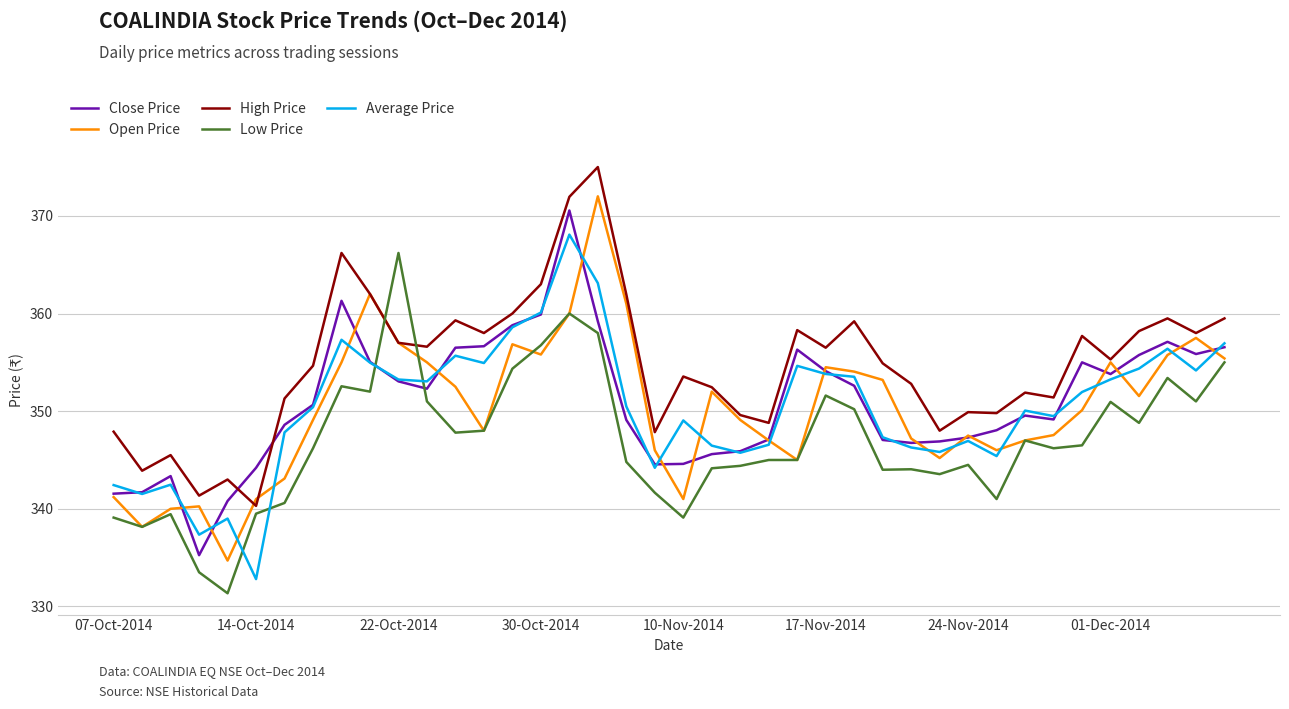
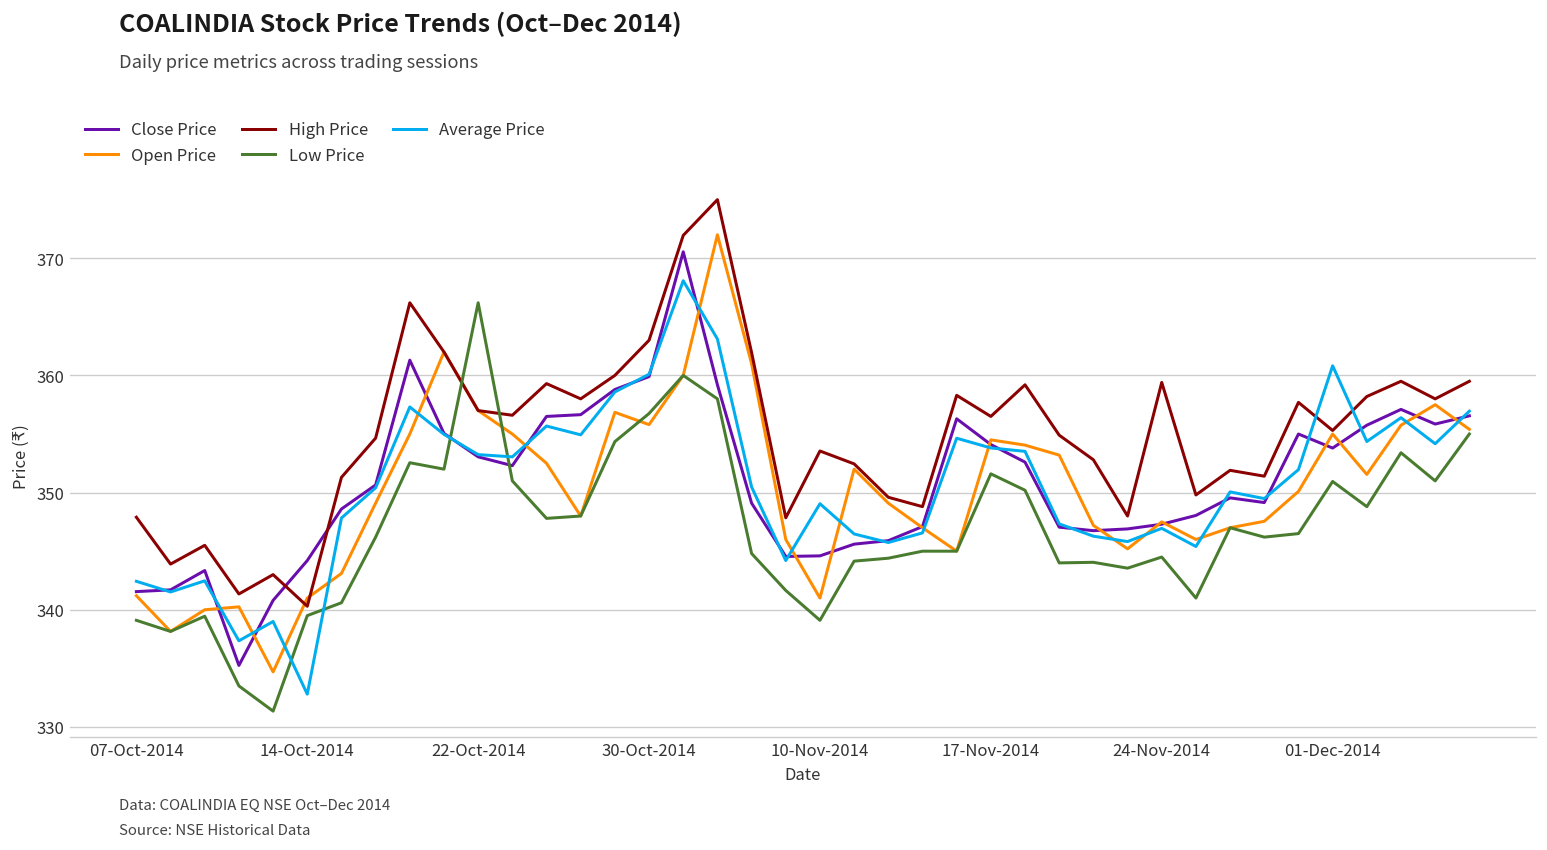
  {
    "Close Price": {
      "07-Oct-2014": 342,
      "14-Oct-2014": 344,
      "10-Nov-2014": 345,
      "17-Nov-2014": 354,
      "01-Dec-2014": 354
    },
    "Open Price": {
      "07-Oct-2014": 341,
      "14-Oct-2014": 341,
      "30-Oct-2014": 356,
      "10-Nov-2014": 341,
      "17-Nov-2014": 355,
      "01-Dec-2014": 355
    },
    "High Price": {
      "07-Oct-2014": 348,
      "14-Oct-2014": 340,
      "30-Oct-2014": 363,
      "10-Nov-2014": 354,
      "17-Nov-2014": 357,
-     "24-Nov-2014": 350,
+     "24-Nov-2014": 359,
      "01-Dec-2014": 355
    },
    "Low Price": {
      "07-Oct-2014": 339,
      "14-Oct-2014": 340,
      "22-Oct-2014": 366,
      "30-Oct-2014": 357,
      "10-Nov-2014": 339,
      "17-Nov-2014": 352,
      "24-Nov-2014": 345,
      "01-Dec-2014": 351
    },
    "Average Price": {
      "07-Oct-2014": 342,
      "14-Oct-2014": 333,
      "10-Nov-2014": 349,
      "17-Nov-2014": 354,
      "24-Nov-2014": 347,
-     "01-Dec-2014": 353
+     "01-Dec-2014": 361
    }
  }
